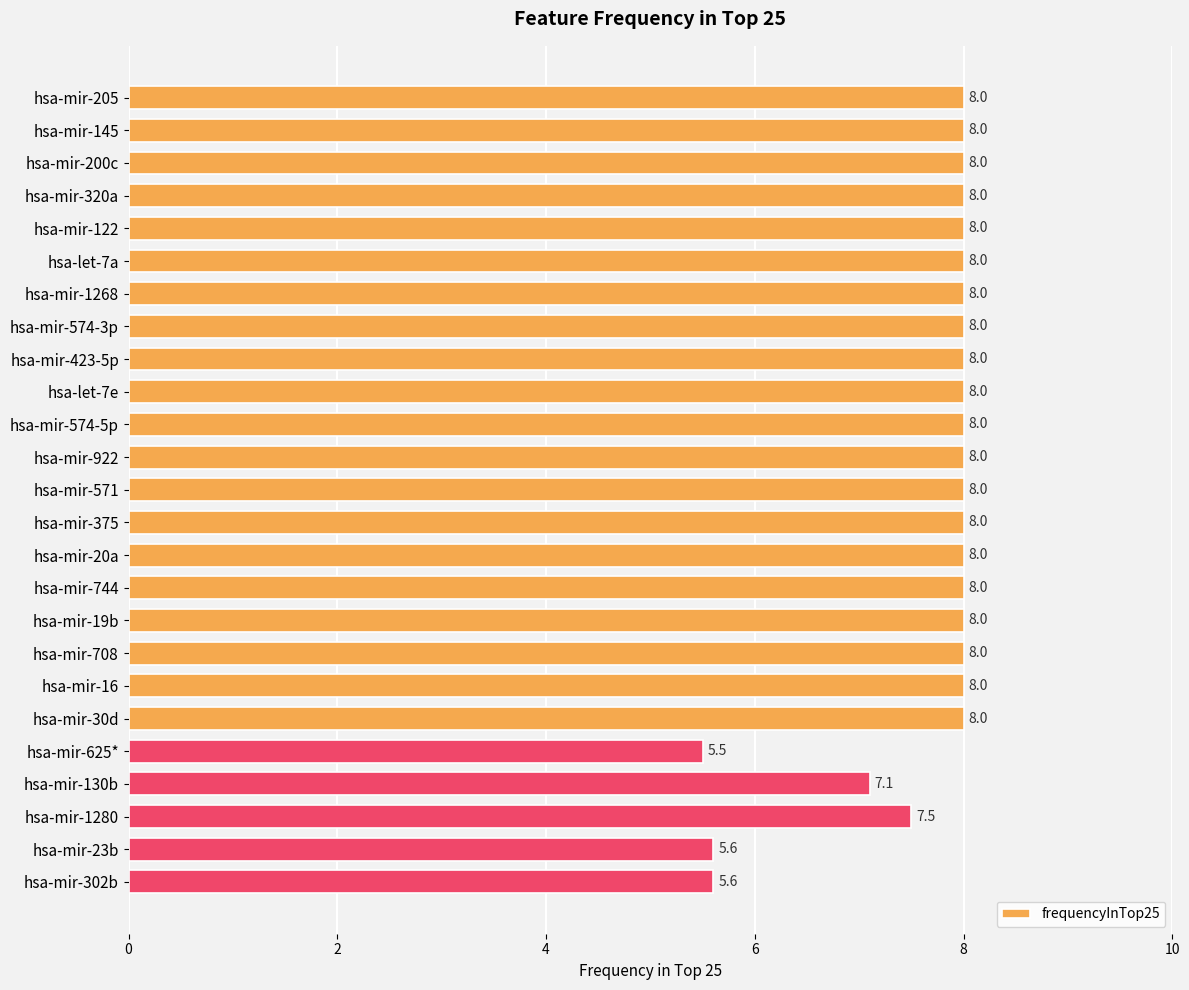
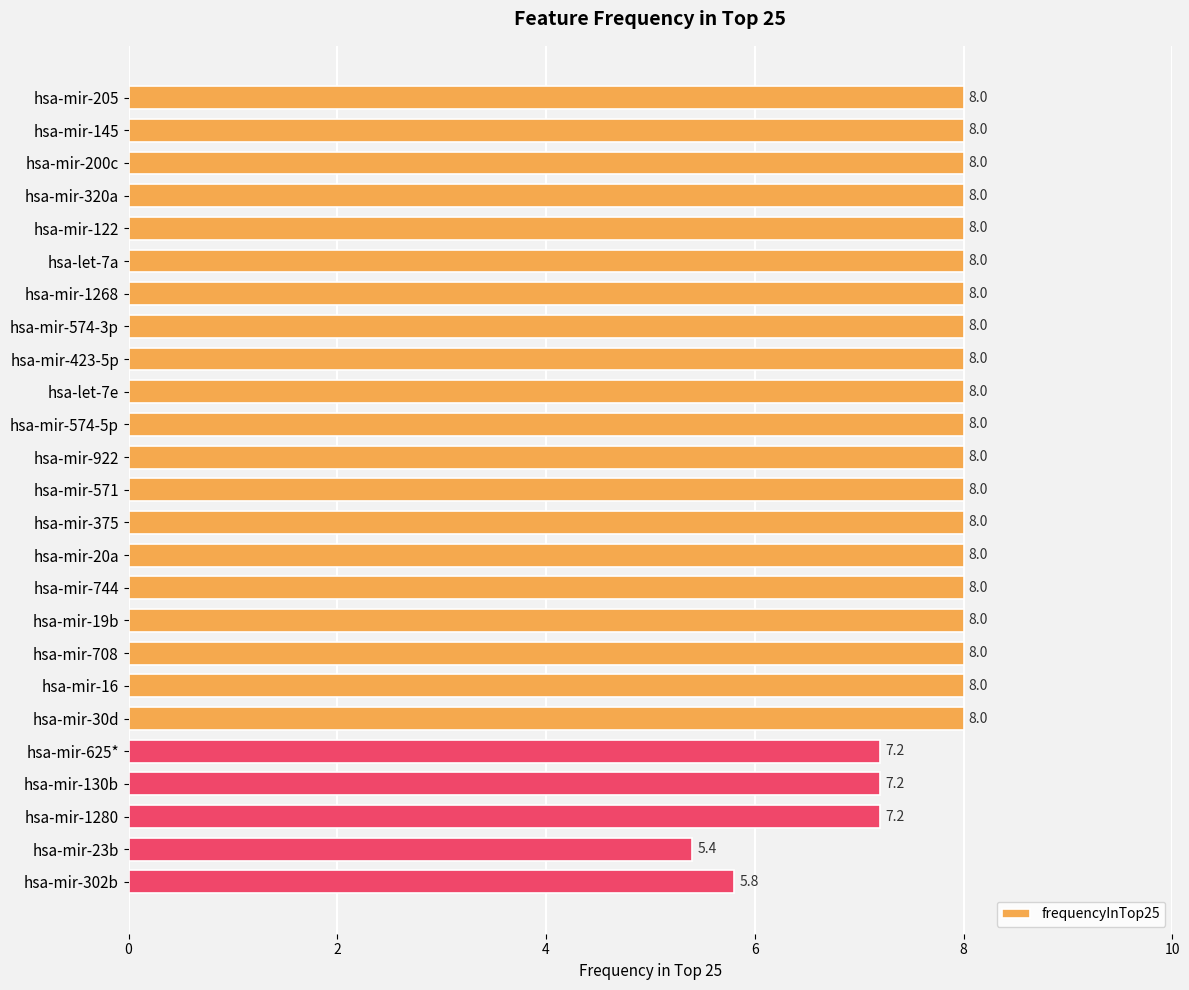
  {
    "hsa-mir-205": 8.0,
    "hsa-mir-145": 8.0,
    "hsa-mir-200c": 8.0,
    "hsa-mir-320a": 8.0,
    "hsa-mir-122": 8.0,
    "hsa-let-7a": 8.0,
    "hsa-mir-1268": 8.0,
    "hsa-mir-574-3p": 8.0,
    "hsa-mir-423-5p": 8.0,
    "hsa-let-7e": 8.0,
    "hsa-mir-574-5p": 8.0,
    "hsa-mir-922": 8.0,
    "hsa-mir-571": 8.0,
    "hsa-mir-375": 8.0,
    "hsa-mir-20a": 8.0,
    "hsa-mir-744": 8.0,
    "hsa-mir-19b": 8.0,
    "hsa-mir-708": 8.0,
    "hsa-mir-16": 8.0,
    "hsa-mir-30d": 8.0,
-   "hsa-mir-625*": 5.5,
-   "hsa-mir-130b": 7.1,
-   "hsa-mir-1280": 7.5,
-   "hsa-mir-23b": 5.6,
-   "hsa-mir-302b": 5.6
+   "hsa-mir-625*": 7.2,
+   "hsa-mir-130b": 7.2,
+   "hsa-mir-1280": 7.2,
+   "hsa-mir-23b": 5.4,
+   "hsa-mir-302b": 5.8
  }
